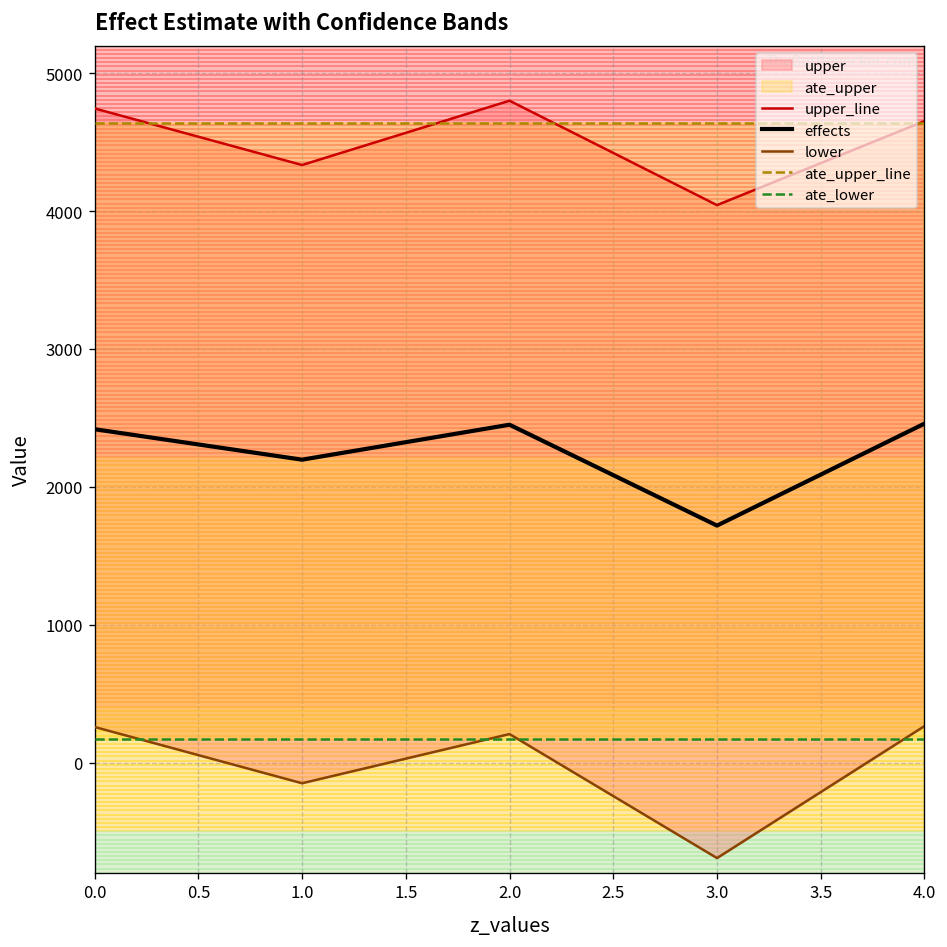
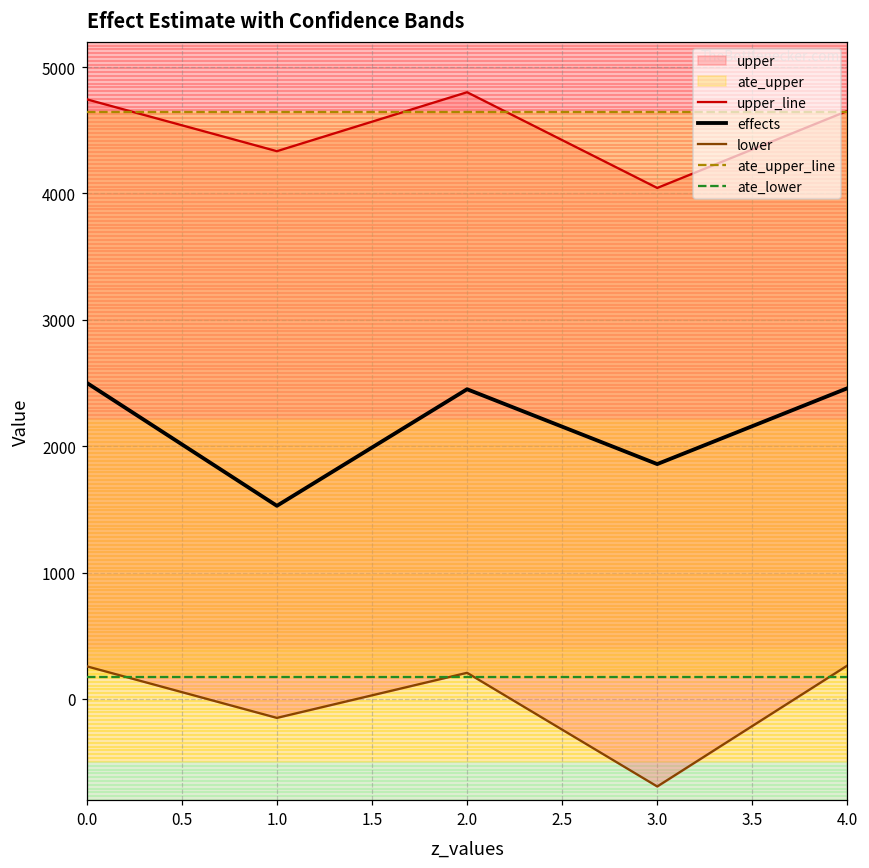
  {
    "upper": {
      "0.0": 4740,
      "1.0": 4330,
      "2.0": 4800,
      "3.0": 4040
    },
    "effects": {
-     "0.0": 2420,
-     "1.0": 2200,
+     "0.0": 2500,
+     "1.0": 1530,
      "2.0": 2450,
-     "3.0": 1720,
+     "3.0": 1860,
      "4.0": 2460
    },
    "lower": {
      "0.0": 260,
      "1.0": -150,
      "2.0": 210,
      "3.0": -690,
      "4.0": 260
    },
    "ate_upper": {
      "0.0": 4640,
      "1.0": 4640,
      "2.0": 4640,
      "3.0": 4640
    },
    "ate_lower": {
      "0.0": 170,
      "1.0": 170,
      "2.0": 170,
      "3.0": 170,
      "4.0": 170
    }
  }
